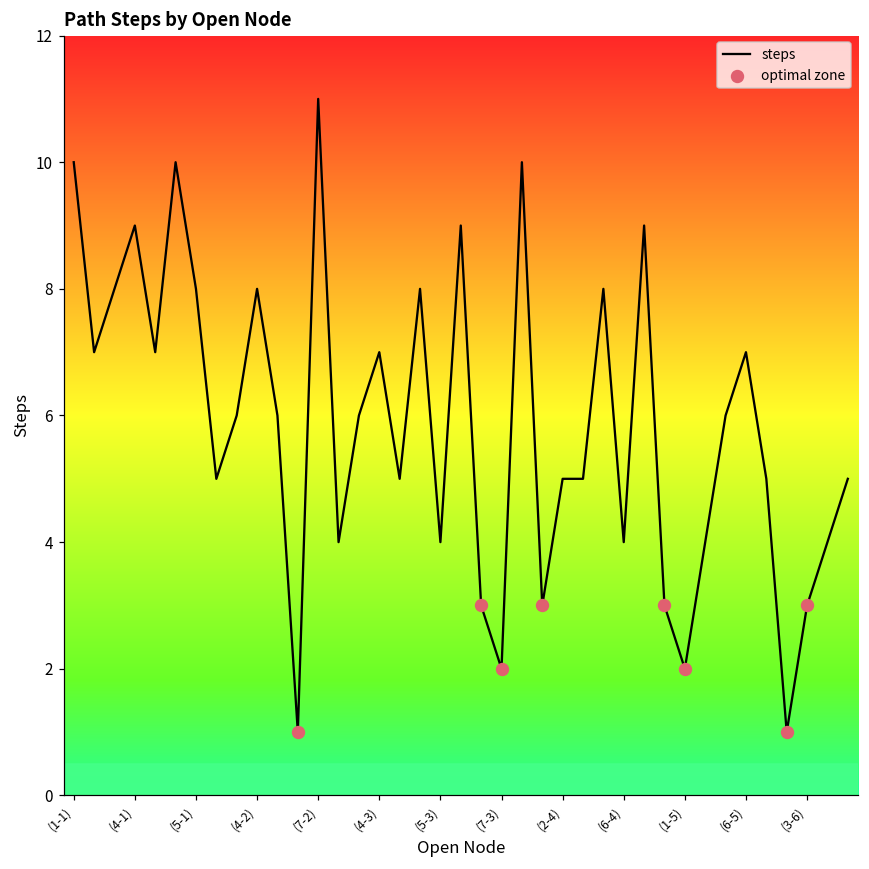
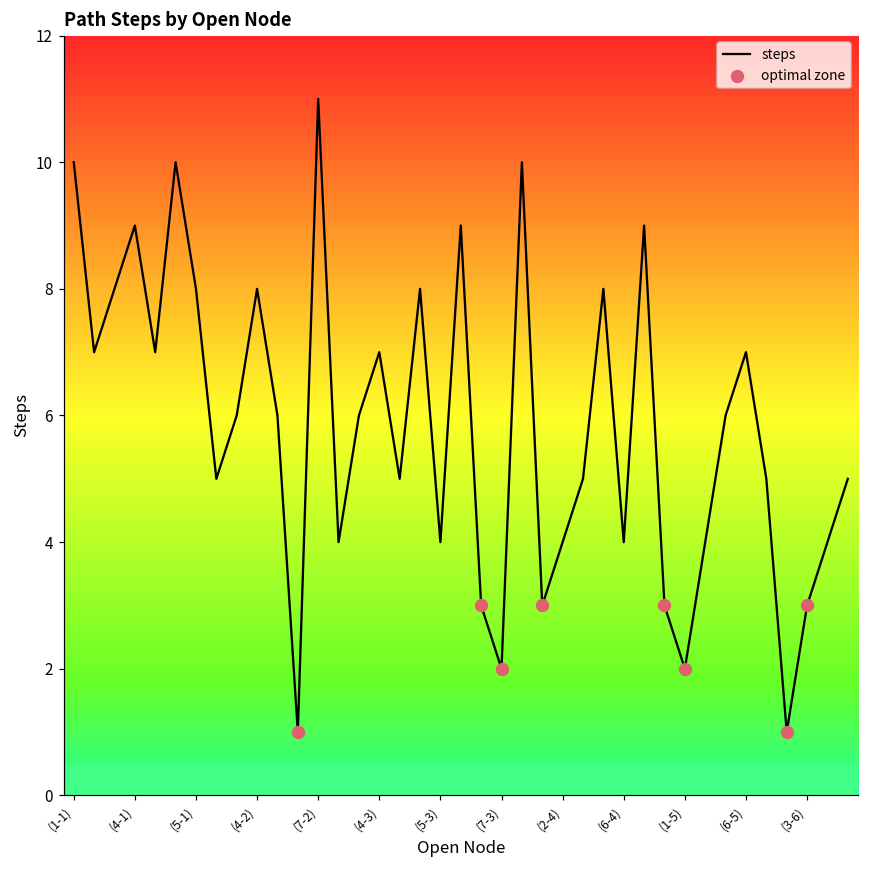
  {
    "steps": {
      "(1-1)": 10,
-     "(2-4)": 5
+     "(2-4)": 4
    }
  }
